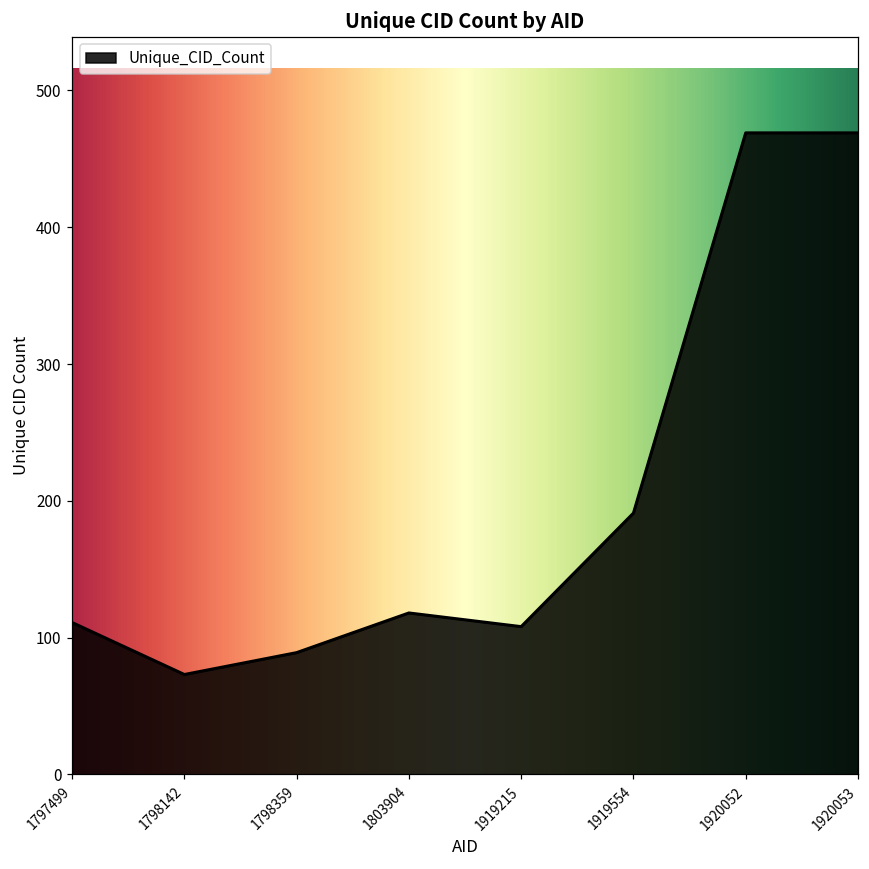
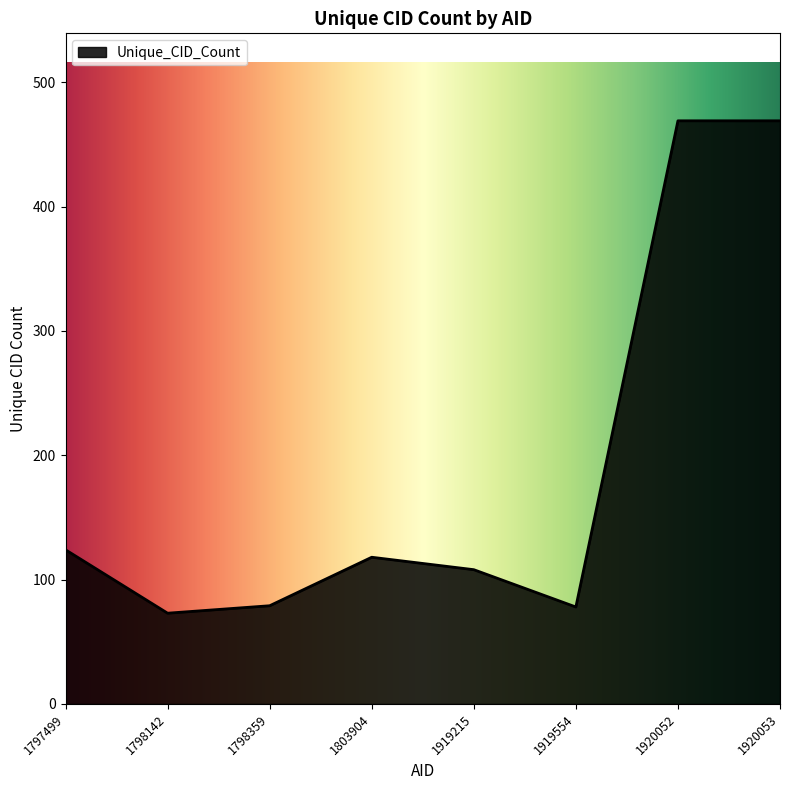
  {
-   "1797499": 111,
+   "1797499": 124,
    "1798142": 73,
-   "1798359": 89,
+   "1798359": 79,
    "1803904": 118,
    "1919215": 108,
-   "1919554": 191,
+   "1919554": 78,
    "1920052": 469,
    "1920053": 469
  }
